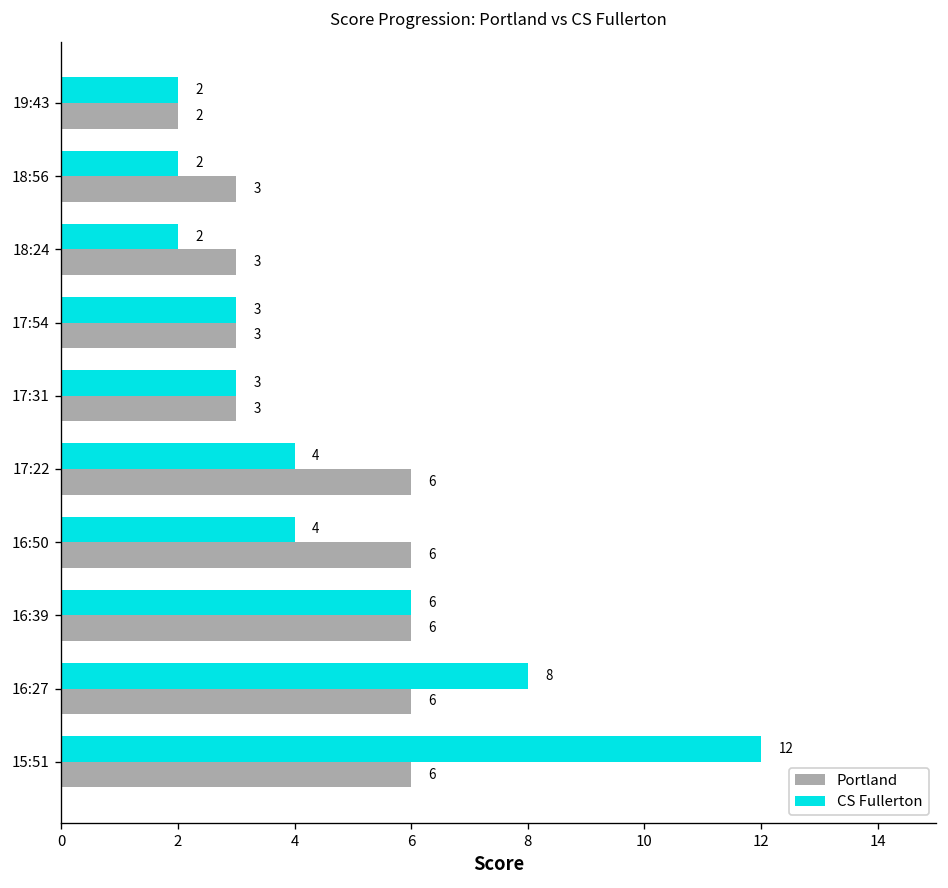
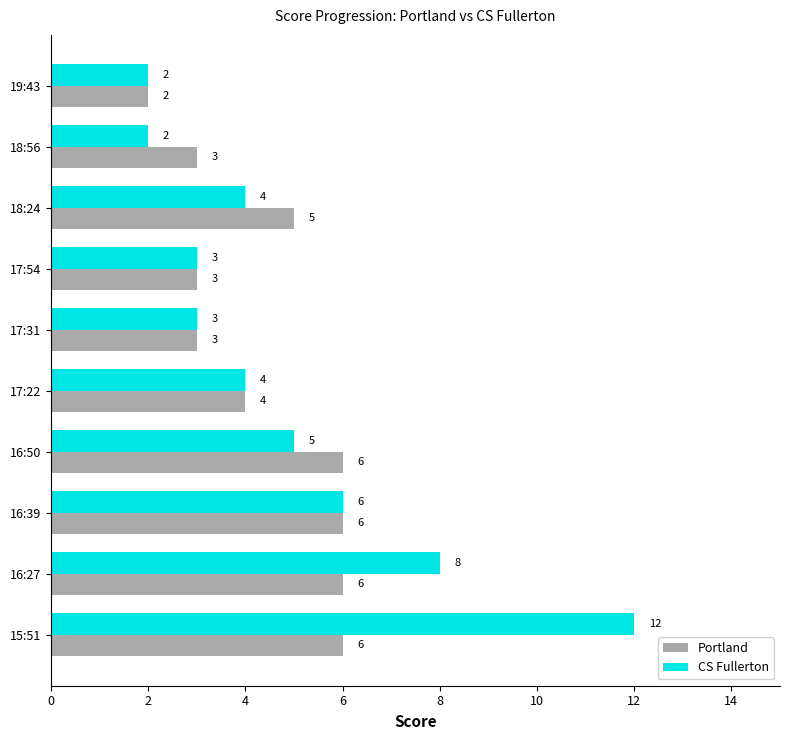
  {
    "Portland": {
      "19:43": 2,
      "18:56": 3,
-     "18:24": 3,
+     "18:24": 5,
      "17:54": 3,
      "17:31": 3,
-     "17:22": 6,
+     "17:22": 4,
      "16:50": 6,
      "16:39": 6,
      "16:27": 6,
      "15:51": 6
    },
    "CS Fullerton": {
      "19:43": 2,
      "18:56": 2,
-     "18:24": 2,
+     "18:24": 4,
      "17:54": 3,
      "17:31": 3,
      "17:22": 4,
-     "16:50": 4,
+     "16:50": 5,
      "16:39": 6,
      "16:27": 8,
      "15:51": 12
    }
  }
